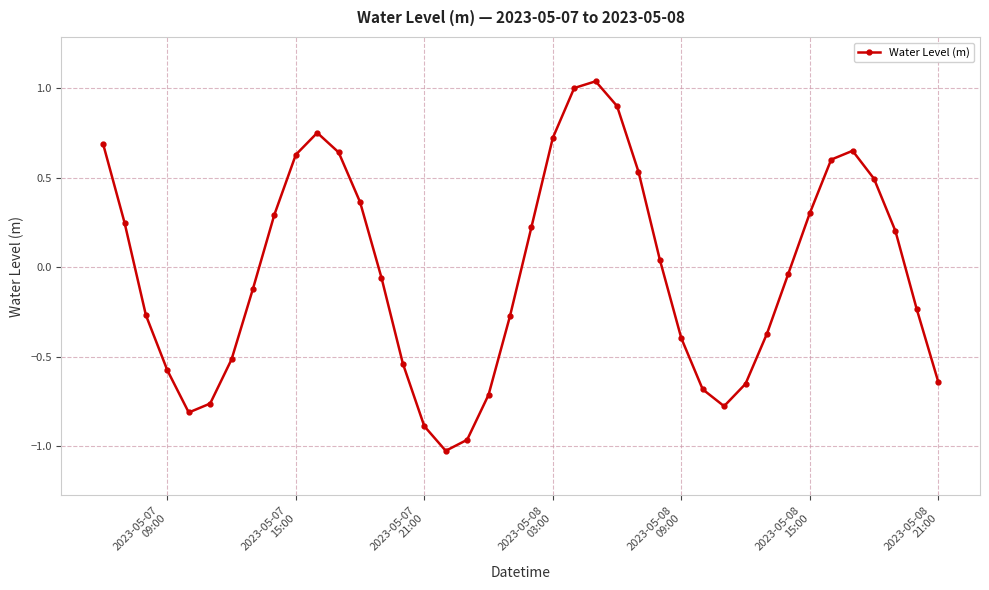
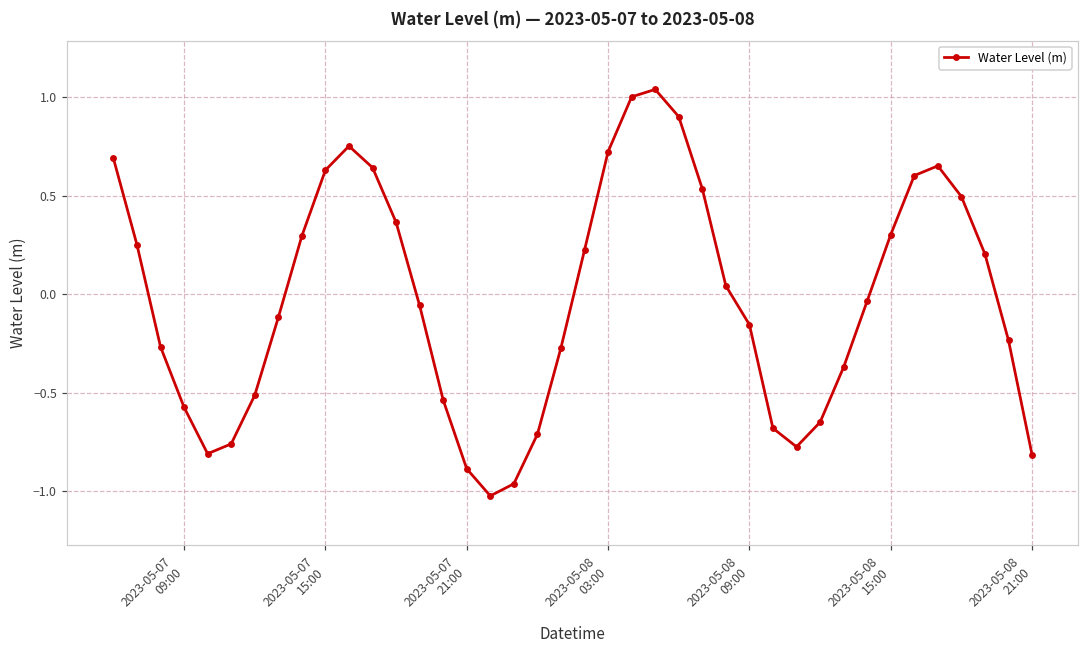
  {
    "2023-05-07 09:00": -0.57,
    "2023-05-07 15:00": 0.63,
    "2023-05-07 21:00": -0.89,
    "2023-05-08 03:00": 0.72,
-   "2023-05-08 09:00": -0.40,
+   "2023-05-08 09:00": -0.16,
    "2023-05-08 15:00": 0.30,
-   "2023-05-08 21:00": -0.64
+   "2023-05-08 21:00": -0.82
  }
